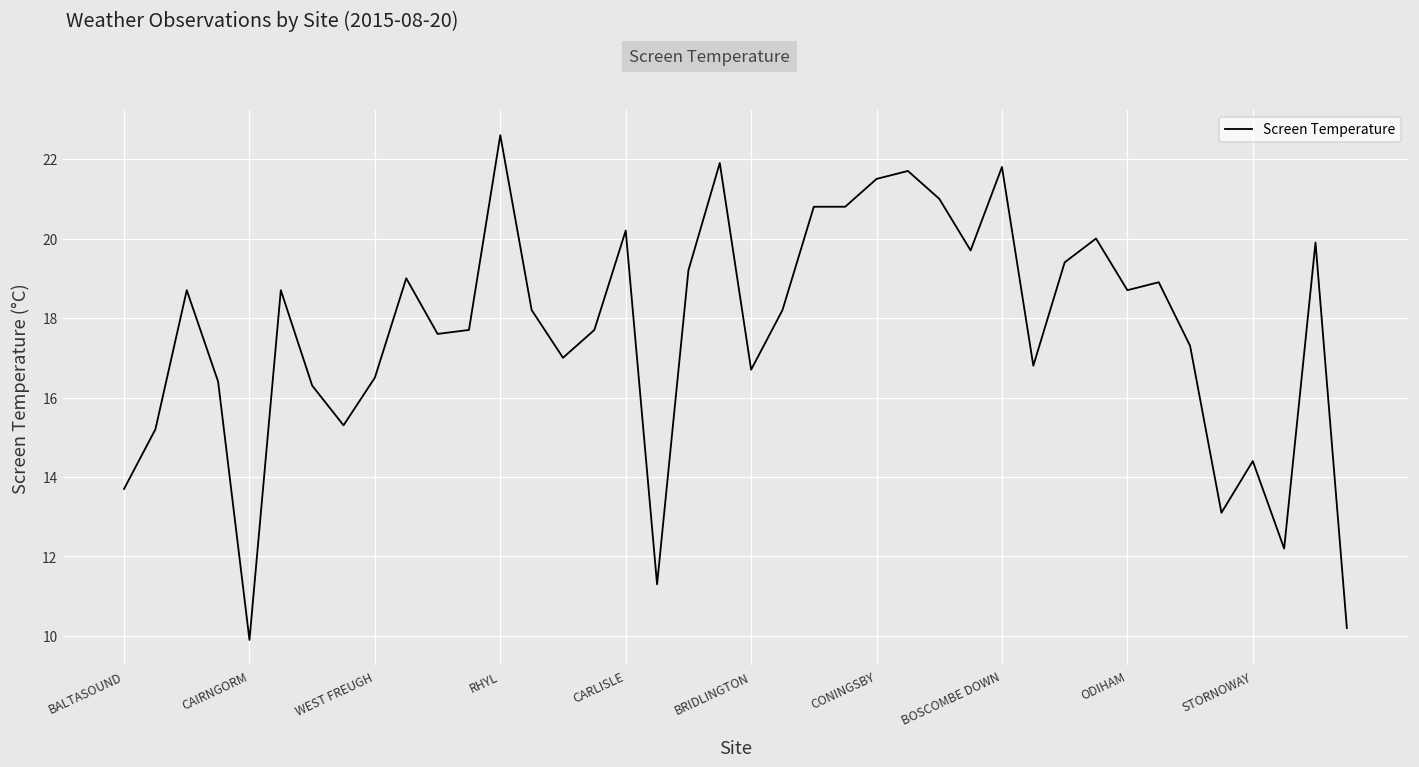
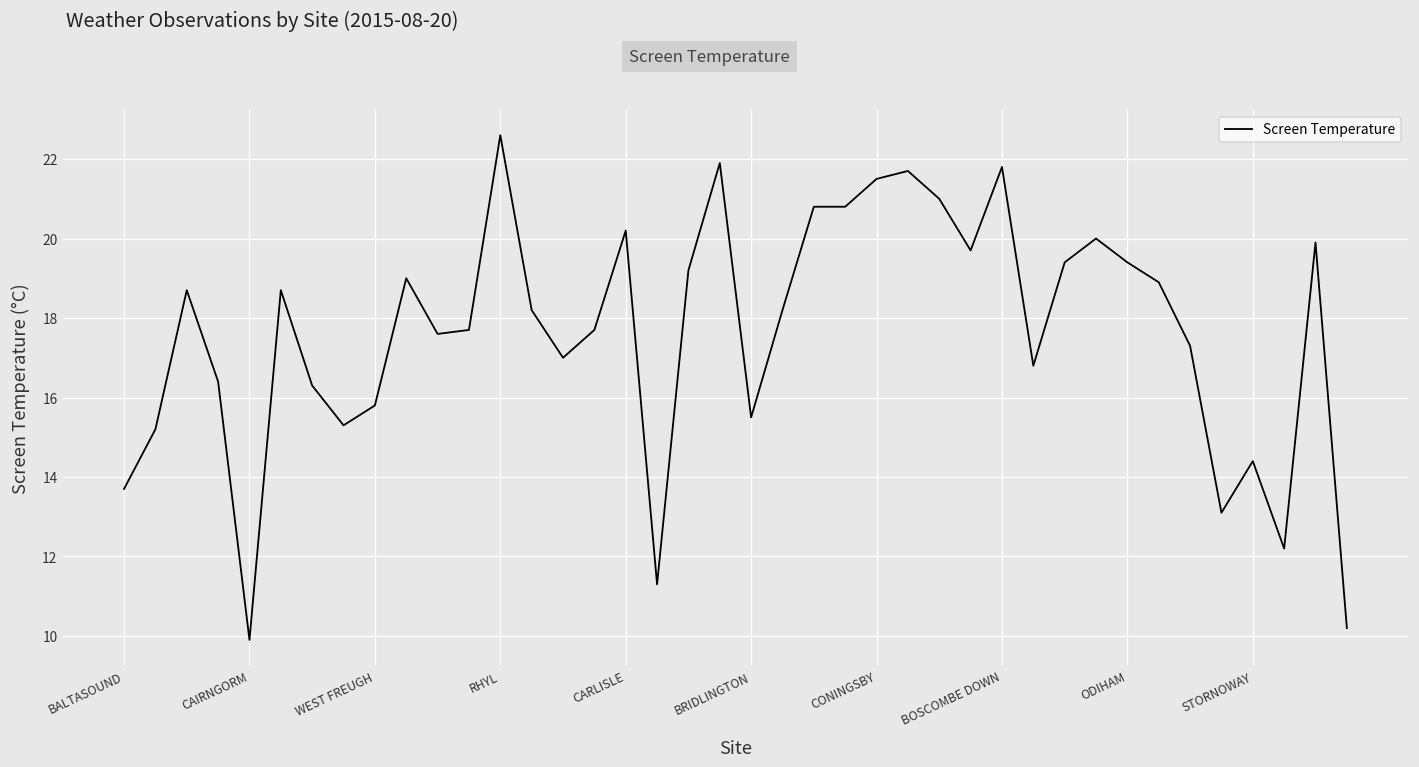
  {
    "BALTASOUND": 13.7,
    "CAIRNGORM": 9.9,
-   "WEST FREUGH": 16.5,
+   "WEST FREUGH": 15.8,
    "RHYL": 22.6,
    "CARLISLE": 20.2,
-   "BRIDLINGTON": 16.7,
+   "BRIDLINGTON": 15.5,
    "CONINGSBY": 21.5,
    "BOSCOMBE DOWN": 21.8,
-   "ODIHAM": 18.7,
+   "ODIHAM": 19.4,
    "STORNOWAY": 14.4
  }
